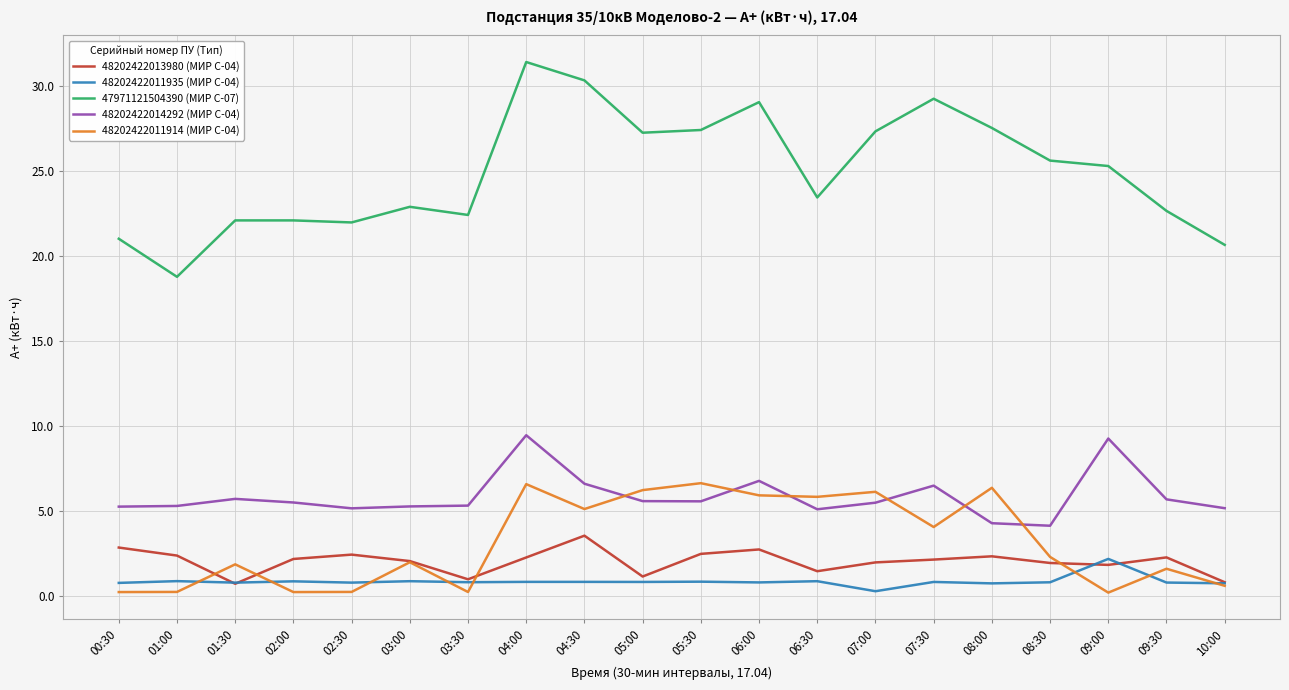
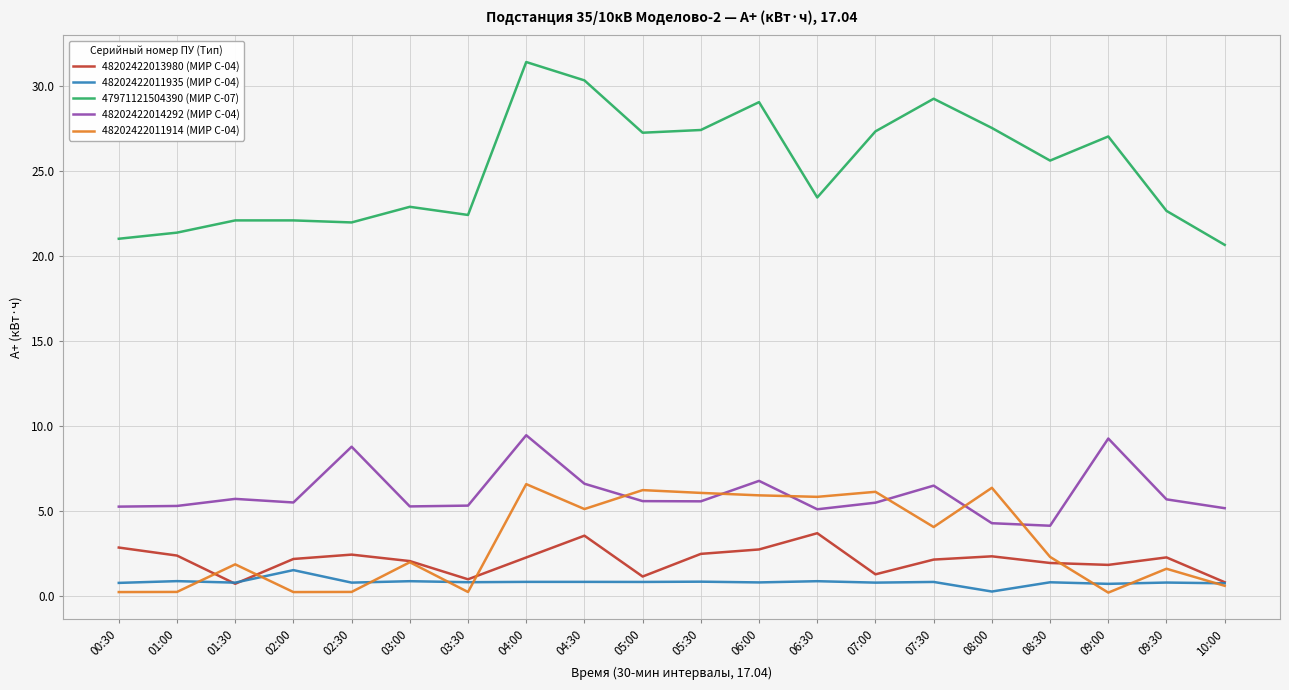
  {
    "48202422013980 (МИР С-04)": {
      "00:30": 2.9,
      "01:00": 2.4,
      "02:00": 2.2,
      "02:30": 2.5,
      "03:30": 1.0,
      "04:00": 2.3,
      "04:30": 3.6,
      "05:00": 1.2,
      "05:30": 2.5,
      "06:00": 2.8,
-     "06:30": 1.5,
-     "07:00": 2.0,
+     "06:30": 3.7,
+     "07:00": 1.3,
      "07:30": 2.2,
      "08:00": 2.4,
      "08:30": 2.0,
      "09:00": 1.8,
      "09:30": 2.3
    },
    "48202422011935 (МИР С-04)": {
      "00:30": 0.8,
      "01:00": 0.9,
-     "02:00": 0.9,
+     "02:00": 1.5,
      "02:30": 0.8,
      "03:00": 0.9,
      "03:30": 0.8,
      "04:00": 0.8,
      "04:30": 0.8,
      "05:00": 0.8,
      "05:30": 0.9,
      "06:00": 0.8,
      "06:30": 0.9,
-     "07:00": 0.3,
+     "07:00": 0.8,
      "07:30": 0.8,
-     "08:00": 0.8,
+     "08:00": 0.3,
      "08:30": 0.8,
-     "09:00": 2.2,
+     "09:00": 0.7,
      "09:30": 0.8
    },
    "47971121504390 (МИР С-07)": {
      "00:30": 21.0,
-     "01:00": 18.8,
+     "01:00": 21.4,
      "01:30": 22.1,
      "02:00": 22.1,
      "02:30": 22.0,
      "03:00": 22.9,
      "03:30": 22.4,
      "04:00": 31.4,
      "04:30": 30.4,
      "05:00": 27.3,
      "05:30": 27.4,
      "06:00": 29.1,
      "06:30": 23.5,
      "07:00": 27.4,
      "07:30": 29.3,
      "08:00": 27.6,
      "08:30": 25.6,
-     "09:00": 25.3,
+     "09:00": 27.1,
      "09:30": 22.7,
      "10:00": 20.7
    },
    "48202422014292 (МИР С-04)": {
      "00:30": 5.3,
      "01:00": 5.3,
      "01:30": 5.7,
      "02:00": 5.5,
-     "02:30": 5.2,
+     "02:30": 8.8,
      "03:00": 5.3,
      "03:30": 5.3,
      "04:00": 9.5,
      "04:30": 6.6,
      "05:00": 5.6,
      "05:30": 5.6,
      "06:00": 6.8,
      "06:30": 5.1,
      "07:00": 5.5,
      "07:30": 6.5,
      "08:00": 4.3,
      "08:30": 4.2,
      "09:00": 9.3,
      "09:30": 5.7,
      "10:00": 5.2
    },
    "48202422011914 (МИР С-04)": {
      "00:30": 0.2,
      "01:00": 0.3,
      "01:30": 1.9,
      "02:00": 0.2,
      "02:30": 0.3,
      "03:30": 0.3,
      "04:00": 6.6,
      "04:30": 5.1,
      "05:00": 6.2,
-     "05:30": 6.7,
+     "05:30": 6.1,
      "06:00": 5.9,
      "06:30": 5.9,
      "07:00": 6.1,
      "07:30": 4.1,
      "08:00": 6.4,
      "08:30": 2.3,
      "09:00": 0.2,
      "09:30": 1.6
    }
  }
